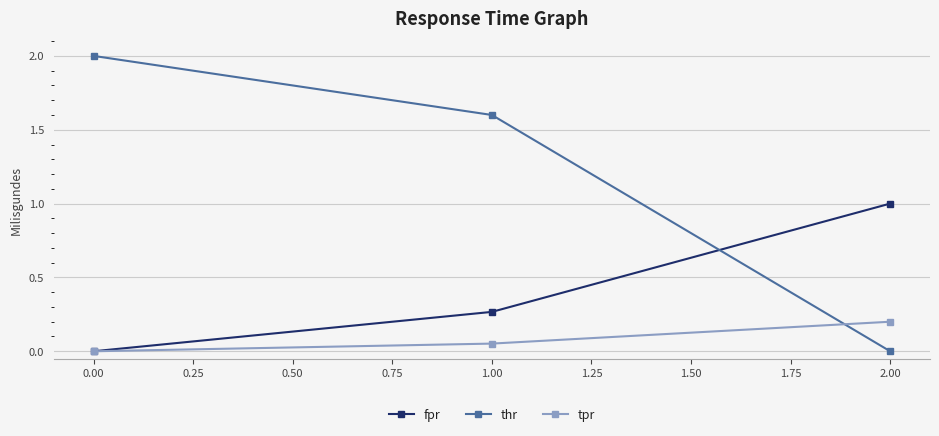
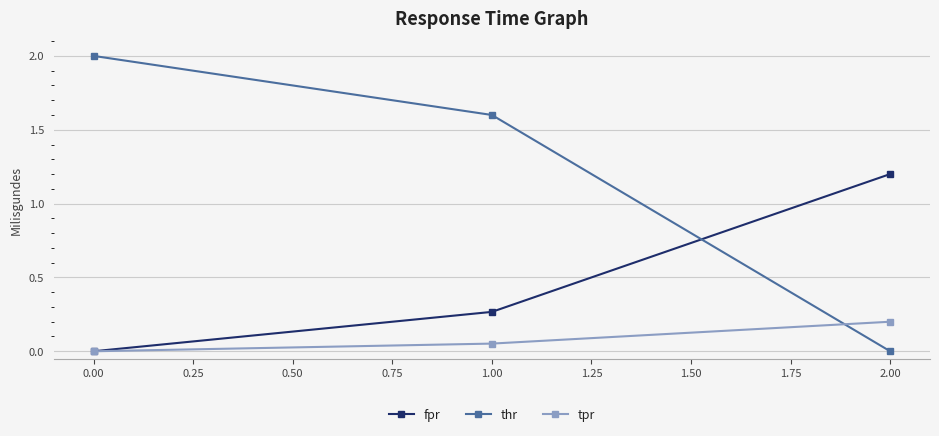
  {
    "fpr": {
      "1.00": 0.27,
-     "2.00": 1.0
+     "2.00": 1.2
    },
    "thr": {
      "0.00": 2.0,
      "1.00": 1.6,
      "2.00": 0.0
    },
    "tpr": {
      "1.00": 0.05,
      "2.00": 0.2
    }
  }
